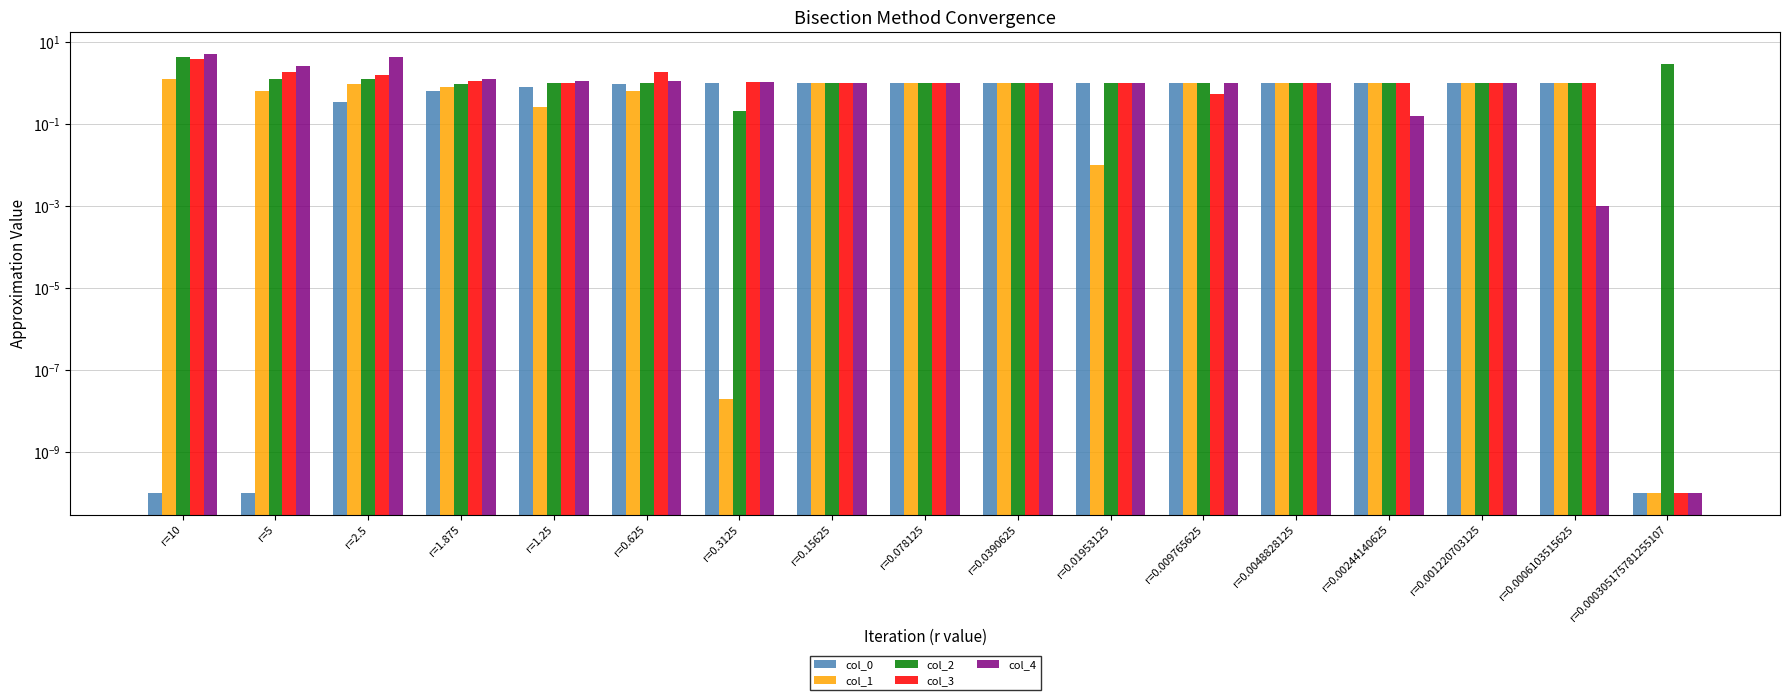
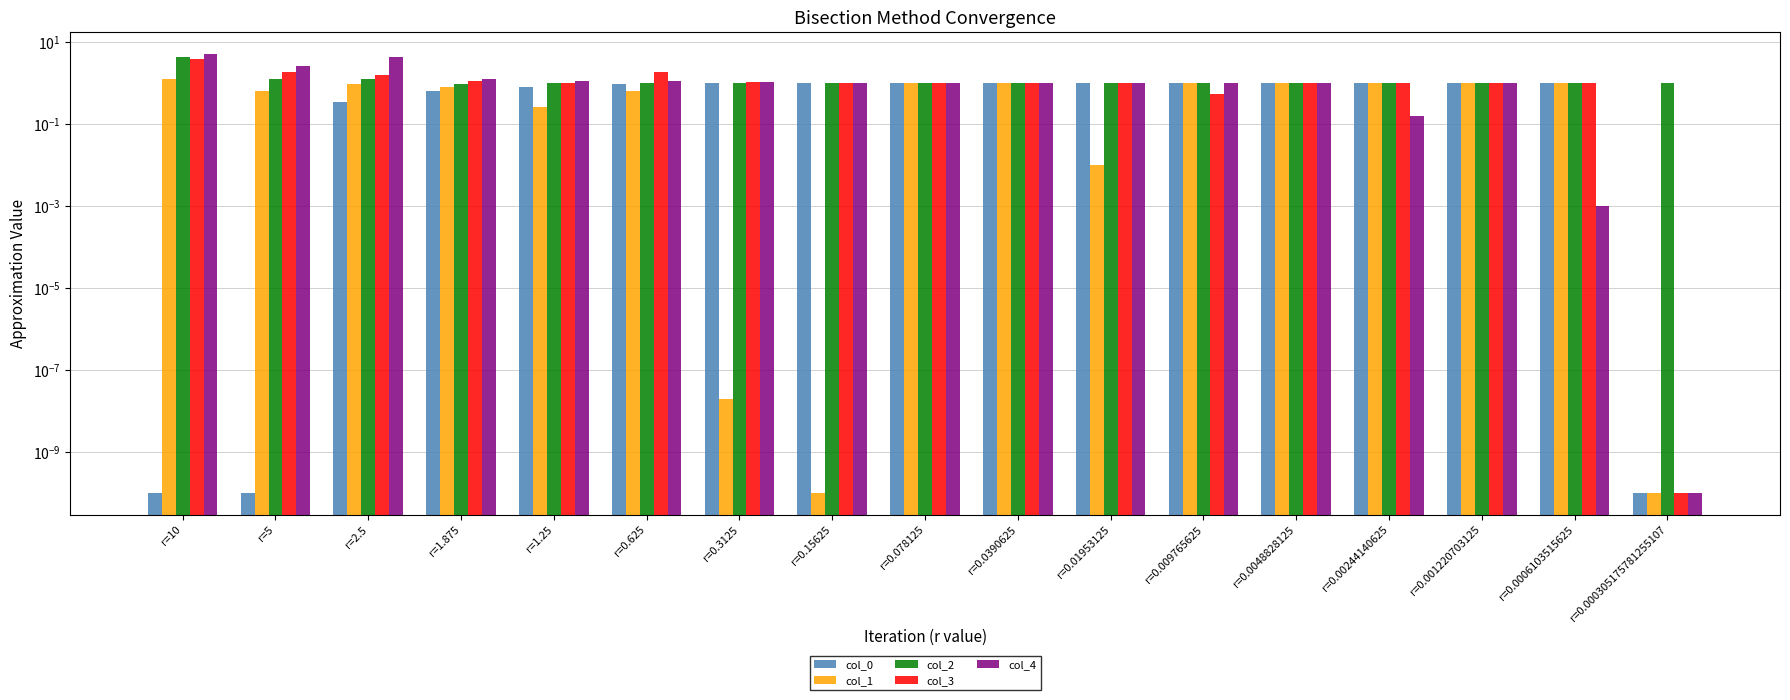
  {
    "col_0": {
      "r=10": 0.00000000010,
      "r=5": 0.00000000010,
      "r=2.5": 0.3,
      "r=1.875": 0.6,
      "r=1.25": 0.8,
      "r=0.625": 0.9,
      "r=0.3125": 1.0,
      "r=0.15625": 1.0,
      "r=0.078125": 1.0,
      "r=0.0390625": 1.0,
      "r=0.01953125": 1.0,
      "r=0.009765625": 1.0,
      "r=0.0048828125": 1.0,
      "r=0.00244140625": 1.0,
      "r=0.001220703125": 1.0,
      "r=0.0006103515625": 1.0,
      "r=0.000305175781255107": 0.00000000010
    },
    "col_1": {
      "r=10": 1.3,
      "r=5": 0.6,
      "r=2.5": 0.9,
      "r=1.875": 0.8,
      "r=1.25": 0.3,
      "r=0.625": 0.6,
      "r=0.3125": 0.00000002,
-     "r=0.15625": 1.0,
+     "r=0.15625": 0.00000000010,
      "r=0.078125": 1.0,
      "r=0.0390625": 1.0,
      "r=0.01953125": 0.010,
      "r=0.009765625": 1.0,
      "r=0.0048828125": 1.0,
      "r=0.00244140625": 1.0,
      "r=0.001220703125": 1.0,
      "r=0.0006103515625": 1.0,
      "r=0.000305175781255107": 0.00000000010
    },
    "col_2": {
      "r=10": 4,
      "r=5": 1.3,
      "r=2.5": 1.3,
      "r=1.875": 0.9,
      "r=1.25": 1.0,
      "r=0.625": 1.0,
-     "r=0.3125": 0.2,
+     "r=0.3125": 1.0,
      "r=0.15625": 1.0,
      "r=0.078125": 1.0,
      "r=0.0390625": 1.0,
      "r=0.01953125": 1.0,
      "r=0.009765625": 1.0,
      "r=0.0048828125": 1.0,
      "r=0.00244140625": 1.0,
      "r=0.001220703125": 1.0,
      "r=0.0006103515625": 1.0,
-     "r=0.000305175781255107": 3
+     "r=0.000305175781255107": 1.0
    },
    "col_3": {
      "r=10": 4,
      "r=5": 2,
      "r=2.5": 1.6,
      "r=1.875": 1.1,
      "r=1.25": 1.0,
      "r=0.625": 2,
      "r=0.3125": 1.0,
      "r=0.15625": 1.0,
      "r=0.078125": 1.0,
      "r=0.0390625": 1.0,
      "r=0.01953125": 1.0,
      "r=0.009765625": 0.5,
      "r=0.0048828125": 1.0,
      "r=0.00244140625": 1.0,
      "r=0.001220703125": 1.0,
      "r=0.0006103515625": 1.0,
      "r=0.000305175781255107": 0.00000000010
    },
    "col_4": {
      "r=10": 5,
      "r=5": 3,
      "r=2.5": 4,
      "r=1.875": 1.3,
      "r=1.25": 1.1,
      "r=0.625": 1.1,
      "r=0.3125": 1.1,
      "r=0.15625": 1.0,
      "r=0.078125": 1.0,
      "r=0.0390625": 1.0,
      "r=0.01953125": 1.0,
      "r=0.009765625": 1.0,
      "r=0.0048828125": 1.0,
      "r=0.00244140625": 0.15,
      "r=0.001220703125": 1.0,
      "r=0.0006103515625": 0.0010,
      "r=0.000305175781255107": 0.00000000010
    }
  }
